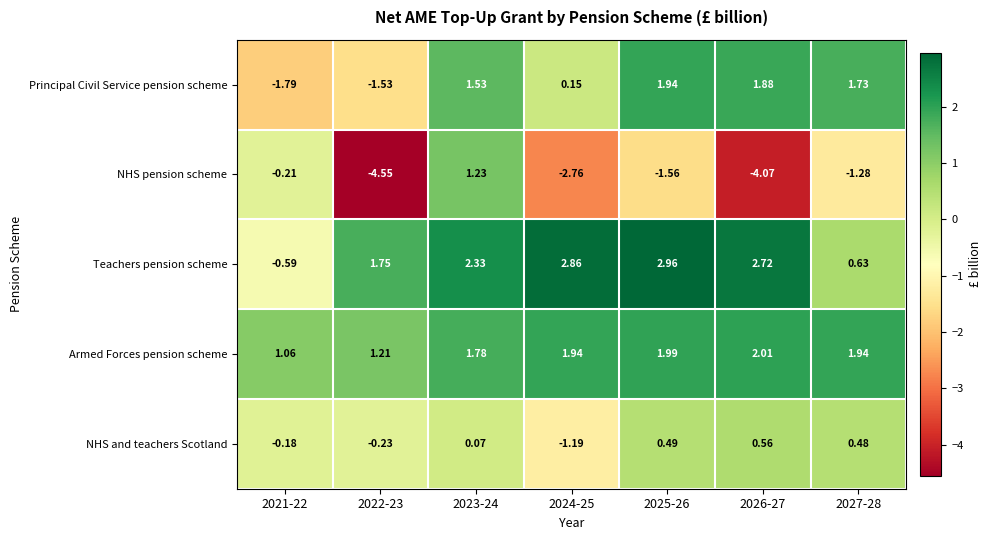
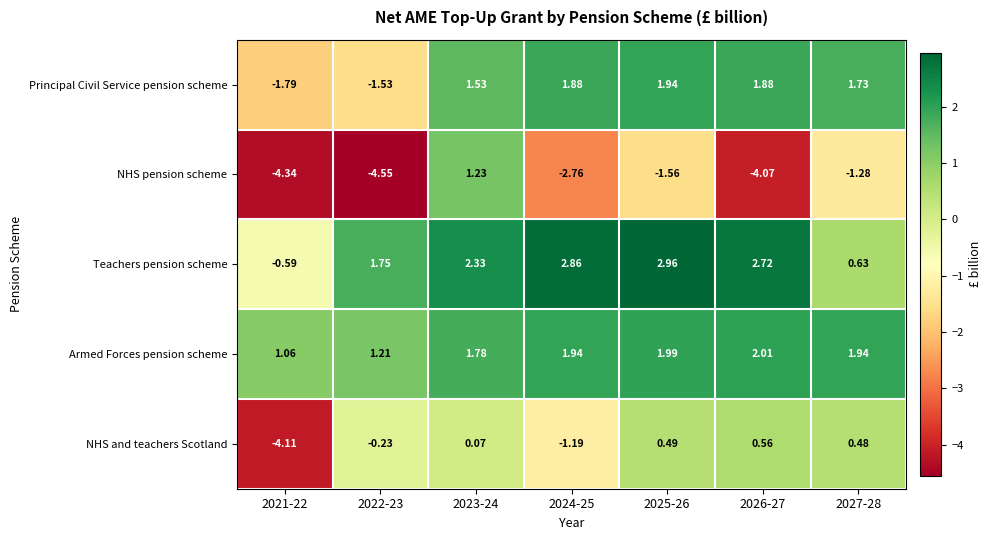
  {
    "Principal Civil Service pension scheme": {
      "2021-22": -1.79,
      "2022-23": -1.53,
      "2023-24": 1.53,
-     "2024-25": 0.15,
+     "2024-25": 1.88,
      "2025-26": 1.94,
      "2026-27": 1.88,
      "2027-28": 1.73
    },
    "NHS pension scheme": {
-     "2021-22": -0.21,
+     "2021-22": -4.34,
      "2022-23": -4.55,
      "2023-24": 1.23,
      "2024-25": -2.76,
      "2025-26": -1.56,
      "2026-27": -4.07,
      "2027-28": -1.28
    },
    "Teachers pension scheme": {
      "2021-22": -0.59,
      "2022-23": 1.75,
      "2023-24": 2.33,
      "2024-25": 2.86,
      "2025-26": 2.96,
      "2026-27": 2.72,
      "2027-28": 0.63
    },
    "Armed Forces pension scheme": {
      "2021-22": 1.06,
      "2022-23": 1.21,
      "2023-24": 1.78,
      "2024-25": 1.94,
      "2025-26": 1.99,
      "2026-27": 2.01,
      "2027-28": 1.94
    },
    "NHS and teachers Scotland": {
-     "2021-22": -0.18,
+     "2021-22": -4.11,
      "2022-23": -0.23,
      "2023-24": 0.07,
      "2024-25": -1.19,
      "2025-26": 0.49,
      "2026-27": 0.56,
      "2027-28": 0.48
    }
  }
